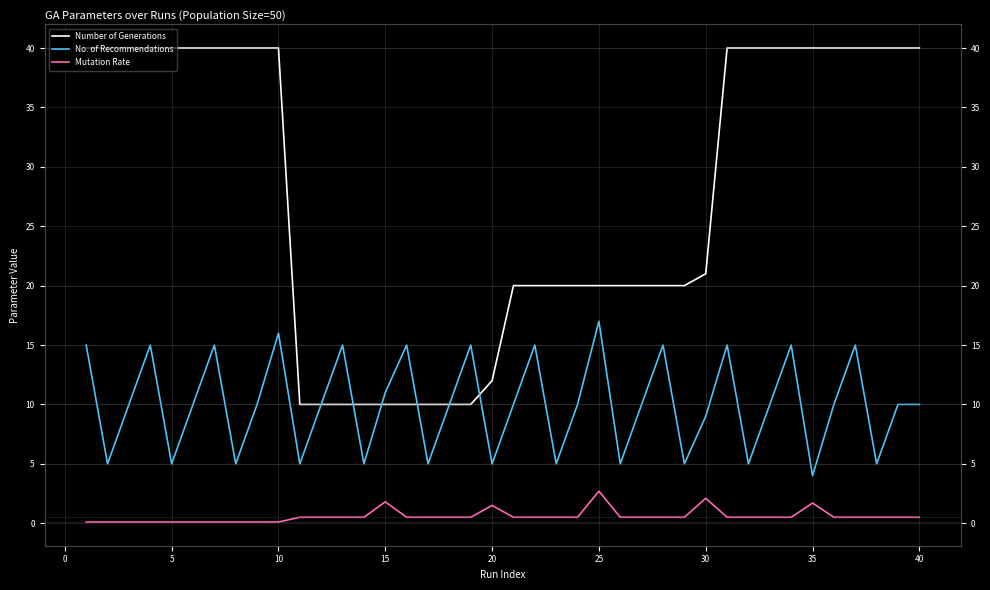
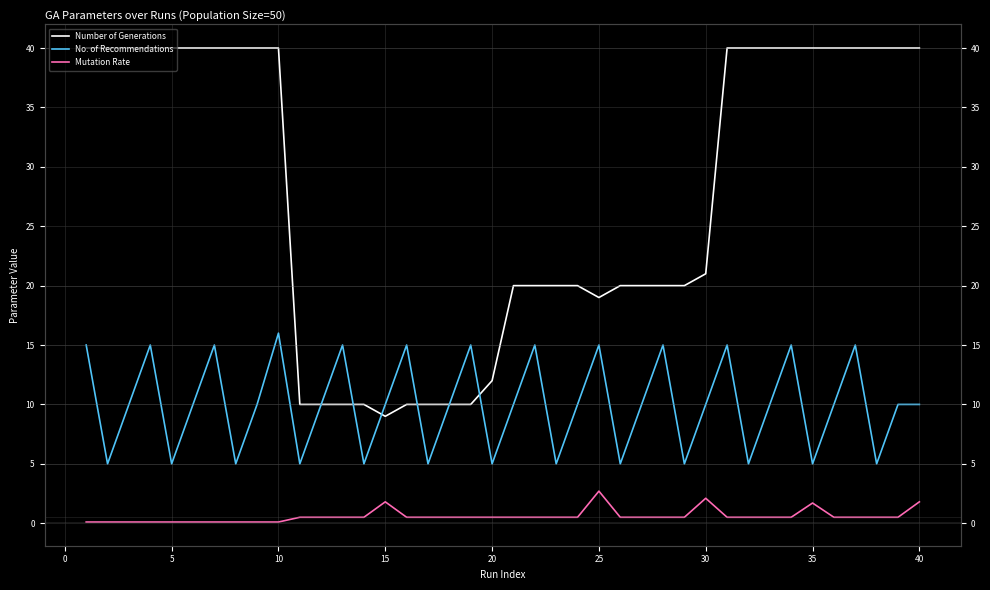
  {
    "Number of Generations": {
      "10": 40,
-     "15": 10,
+     "15": 9,
      "20": 12,
-     "25": 20,
+     "25": 19,
      "30": 21,
      "35": 40,
      "40": 40
    },
    "No. of Recommendations": {
      "5": 5,
      "10": 16,
-     "15": 11,
+     "15": 10,
      "20": 5,
-     "25": 17,
-     "30": 9,
-     "35": 4,
+     "25": 15,
+     "30": 10,
+     "35": 5,
      "40": 10
    },
    "Mutation Rate": {
      "5": 0.1,
      "10": 0.1,
      "15": 1.8,
-     "20": 1.5,
+     "20": 0.5,
      "25": 2.7,
      "30": 2.1,
      "35": 1.7,
-     "40": 0.5
+     "40": 1.8
    }
  }
